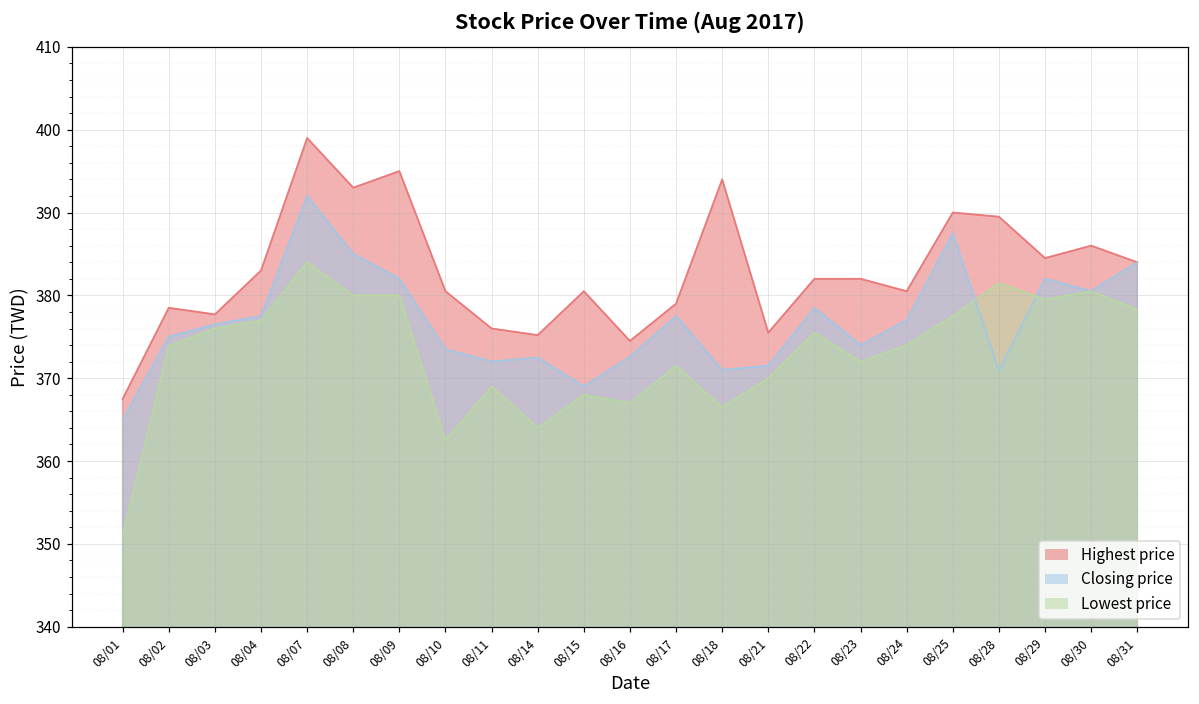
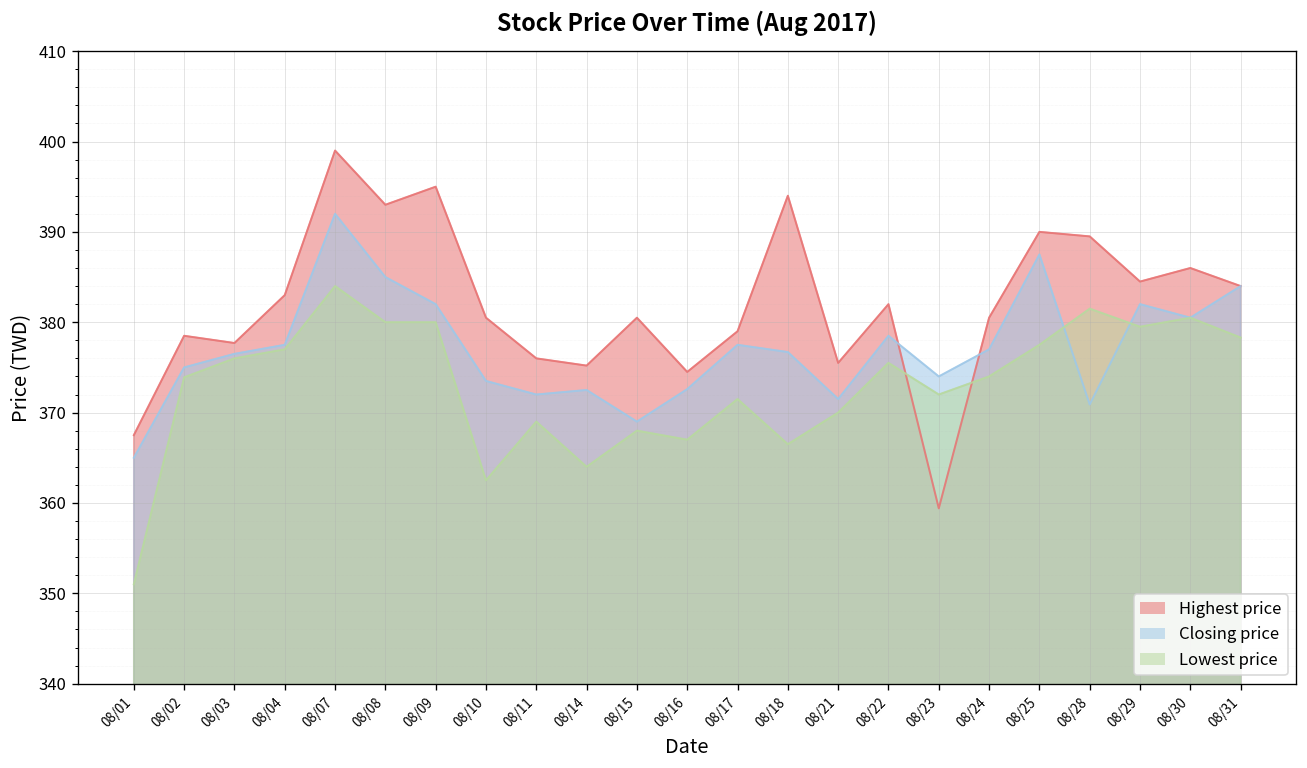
  {
    "Highest price": {
      "08/01": 368,
      "08/02": 379,
      "08/03": 378,
      "08/04": 383,
      "08/07": 399,
      "08/08": 393,
      "08/09": 395,
      "08/10": 381,
      "08/11": 376,
      "08/14": 375,
      "08/15": 381,
      "08/16": 375,
      "08/17": 379,
      "08/18": 394,
      "08/21": 376,
      "08/22": 382,
-     "08/23": 382,
+     "08/23": 359,
      "08/24": 381,
      "08/25": 390,
      "08/28": 390,
      "08/29": 385,
      "08/30": 386
    },
    "Closing price": {
      "08/01": 365,
      "08/02": 375,
      "08/03": 377,
      "08/04": 378,
      "08/07": 392,
      "08/08": 385,
      "08/09": 382,
      "08/10": 374,
      "08/11": 372,
      "08/14": 373,
      "08/15": 369,
      "08/16": 373,
      "08/17": 378,
-     "08/18": 371,
+     "08/18": 377,
      "08/21": 372,
      "08/22": 379,
      "08/23": 374,
      "08/24": 377,
      "08/25": 388,
      "08/28": 371,
      "08/29": 382
    },
    "Lowest price": {
      "08/01": 351,
      "08/02": 374,
      "08/03": 376,
      "08/04": 377,
      "08/07": 384,
      "08/08": 380,
      "08/09": 380,
      "08/10": 363,
      "08/11": 369,
      "08/14": 364,
      "08/15": 368,
      "08/16": 367,
      "08/17": 372,
      "08/18": 367,
      "08/21": 370,
      "08/22": 376,
      "08/23": 372,
      "08/24": 374,
      "08/25": 378,
      "08/28": 382,
      "08/29": 380,
      "08/31": 378
    }
  }
